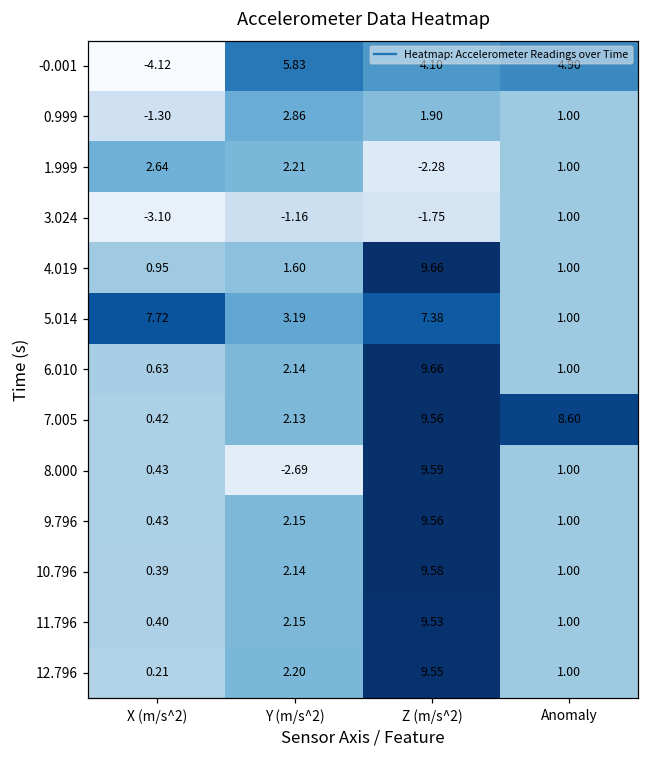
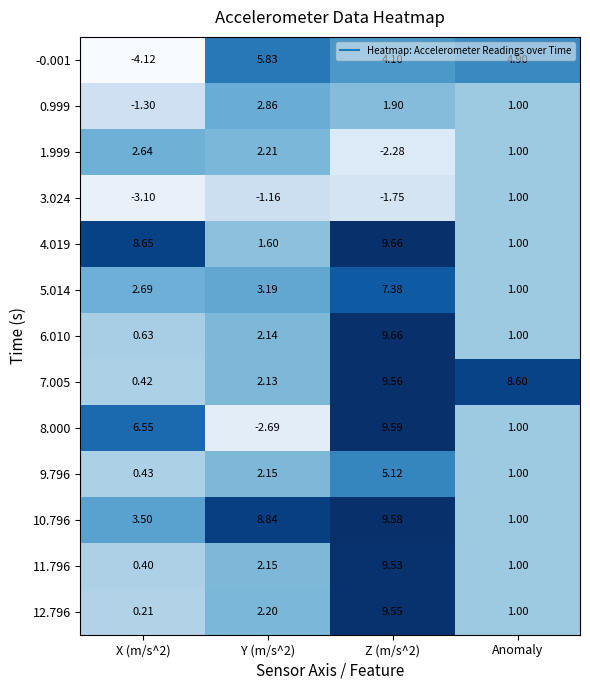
  {
    "-0.001": {
      "X (m/s^2)": -4.12,
      "Y (m/s^2)": 5.83
    },
    "0.999": {
      "X (m/s^2)": -1.30,
      "Y (m/s^2)": 2.86,
      "Z (m/s^2)": 1.90,
      "Anomaly": 1.00
    },
    "1.999": {
      "X (m/s^2)": 2.64,
      "Y (m/s^2)": 2.21,
      "Z (m/s^2)": -2.28,
      "Anomaly": 1.00
    },
    "3.024": {
      "X (m/s^2)": -3.10,
      "Y (m/s^2)": -1.16,
      "Z (m/s^2)": -1.75,
      "Anomaly": 1.00
    },
    "4.019": {
-     "X (m/s^2)": 0.95,
+     "X (m/s^2)": 8.65,
      "Y (m/s^2)": 1.60,
      "Z (m/s^2)": 9.66,
      "Anomaly": 1.00
    },
    "5.014": {
-     "X (m/s^2)": 7.72,
+     "X (m/s^2)": 2.69,
      "Y (m/s^2)": 3.19,
      "Z (m/s^2)": 7.38,
      "Anomaly": 1.00
    },
    "6.010": {
      "X (m/s^2)": 0.63,
      "Y (m/s^2)": 2.14,
      "Z (m/s^2)": 9.66,
      "Anomaly": 1.00
    },
    "7.005": {
      "X (m/s^2)": 0.42,
      "Y (m/s^2)": 2.13,
      "Z (m/s^2)": 9.56,
      "Anomaly": 8.60
    },
    "8.000": {
-     "X (m/s^2)": 0.43,
+     "X (m/s^2)": 6.55,
      "Y (m/s^2)": -2.69,
      "Z (m/s^2)": 9.59,
      "Anomaly": 1.00
    },
    "9.796": {
      "X (m/s^2)": 0.43,
      "Y (m/s^2)": 2.15,
-     "Z (m/s^2)": 9.56,
+     "Z (m/s^2)": 5.12,
      "Anomaly": 1.00
    },
    "10.796": {
-     "X (m/s^2)": 0.39,
-     "Y (m/s^2)": 2.14,
+     "X (m/s^2)": 3.50,
+     "Y (m/s^2)": 8.84,
      "Z (m/s^2)": 9.58,
      "Anomaly": 1.00
    },
    "11.796": {
      "X (m/s^2)": 0.40,
      "Y (m/s^2)": 2.15,
      "Z (m/s^2)": 9.53,
      "Anomaly": 1.00
    },
    "12.796": {
      "X (m/s^2)": 0.21,
      "Y (m/s^2)": 2.20,
      "Z (m/s^2)": 9.55,
      "Anomaly": 1.00
    }
  }
